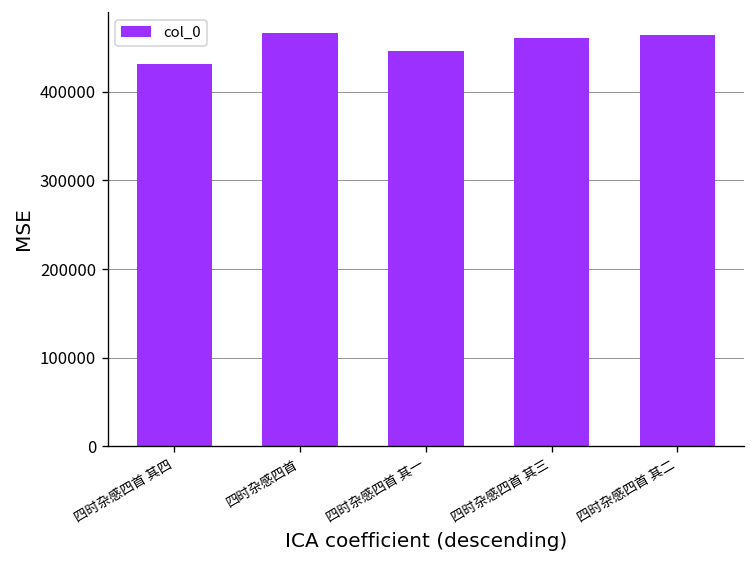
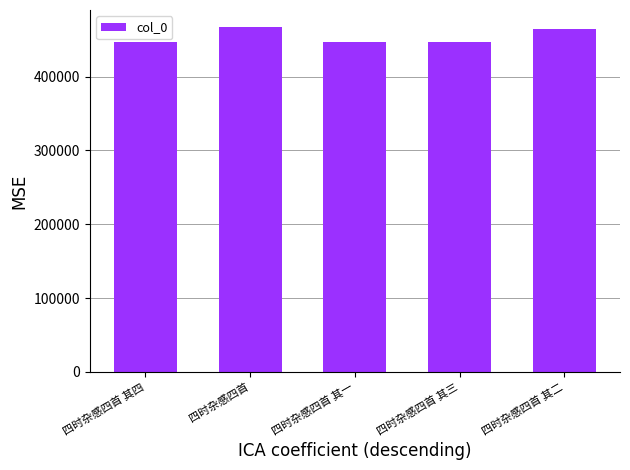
  {
-   "四时杂感四首 其四": 430000,
+   "四时杂感四首 其四": 450000,
    "四时杂感四首": 470000,
    "四时杂感四首 其一": 450000,
-   "四时杂感四首 其三": 460000,
+   "四时杂感四首 其三": 450000,
    "四时杂感四首 其二": 460000
  }
